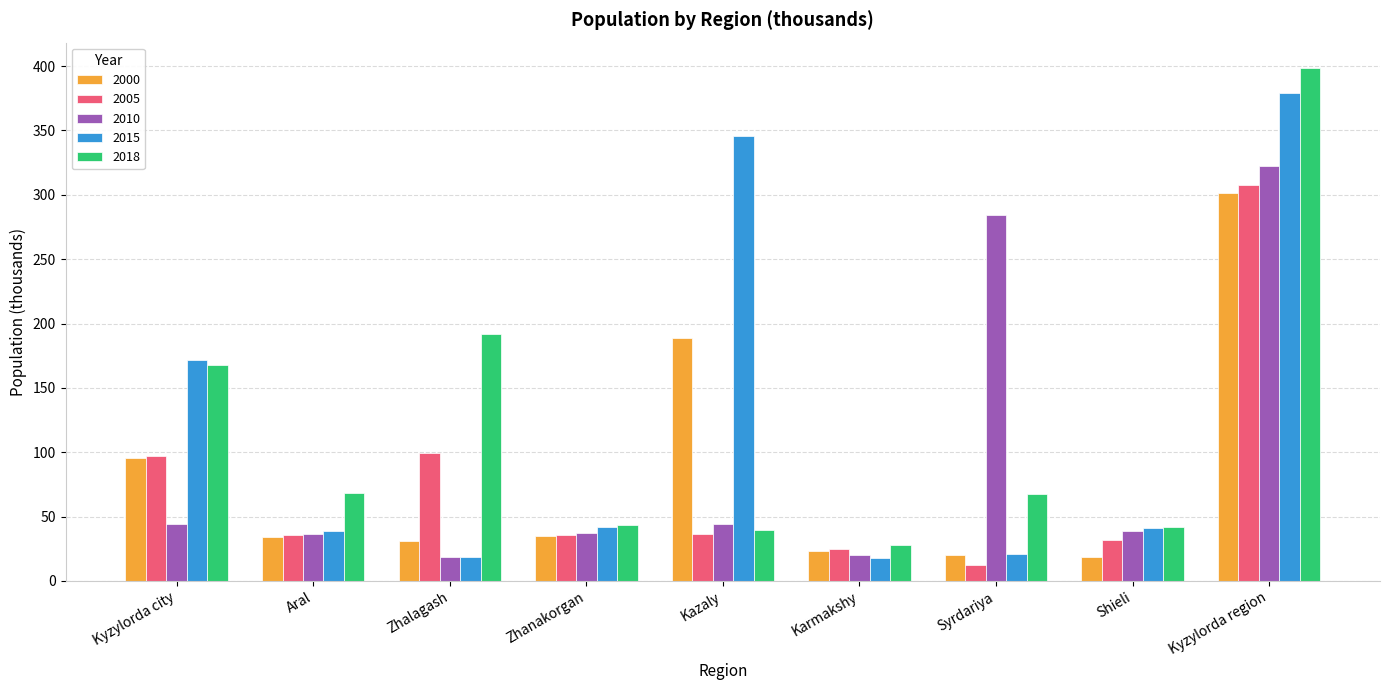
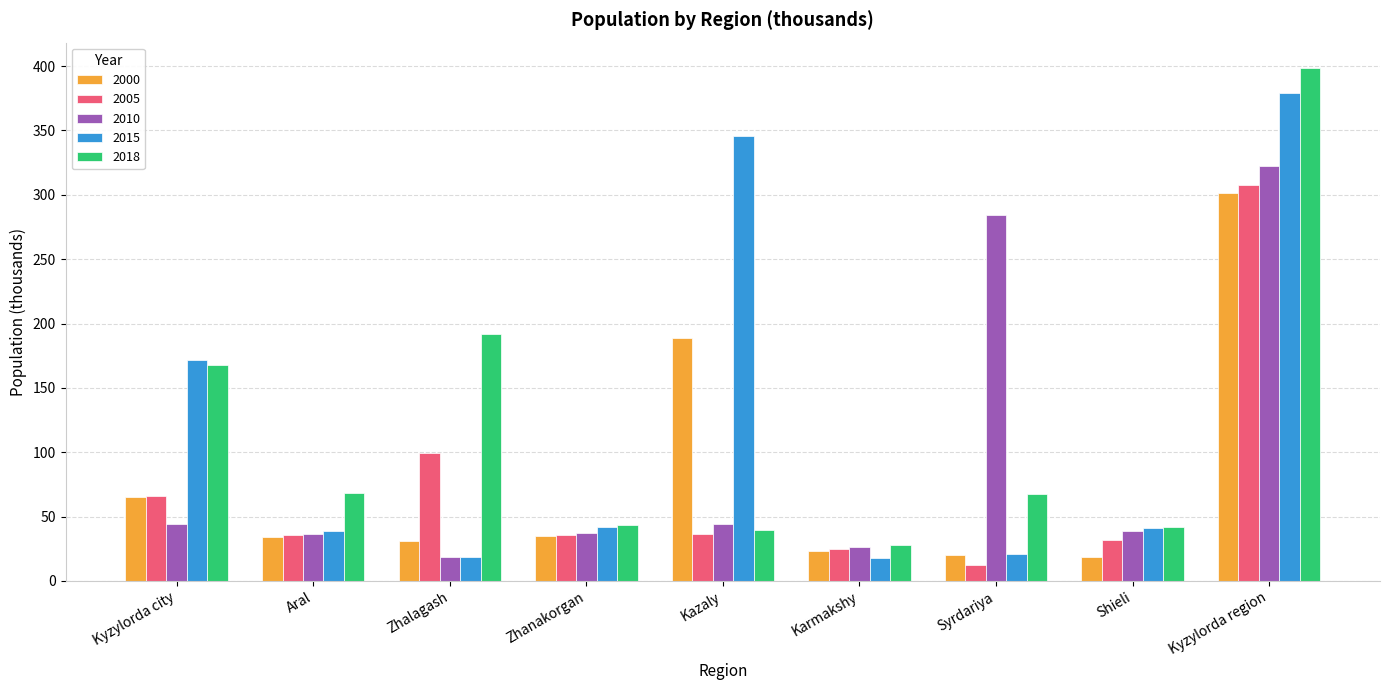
  {
    "2000": {
-     "Kyzylorda city": 95,
+     "Kyzylorda city": 65,
      "Aral": 34,
      "Zhalagash": 31,
      "Zhanakorgan": 35,
      "Kazaly": 188,
      "Karmakshy": 23,
      "Syrdariya": 20,
      "Shieli": 18,
      "Kyzylorda region": 301
    },
    "2005": {
-     "Kyzylorda city": 97,
+     "Kyzylorda city": 66,
      "Aral": 36,
      "Zhalagash": 100,
      "Zhanakorgan": 36,
      "Kazaly": 36,
      "Karmakshy": 25,
      "Syrdariya": 12,
      "Shieli": 32,
      "Kyzylorda region": 308
    },
    "2010": {
      "Kyzylorda city": 45,
      "Aral": 37,
      "Zhalagash": 18,
      "Zhanakorgan": 37,
      "Kazaly": 45,
-     "Karmakshy": 20,
+     "Karmakshy": 26,
      "Syrdariya": 284,
      "Shieli": 39,
      "Kyzylorda region": 322
    },
    "2015": {
      "Kyzylorda city": 172,
      "Aral": 39,
      "Zhalagash": 19,
      "Zhanakorgan": 42,
      "Kazaly": 346,
      "Karmakshy": 18,
      "Syrdariya": 21,
      "Shieli": 41,
      "Kyzylorda region": 379
    },
    "2018": {
      "Kyzylorda city": 168,
      "Aral": 69,
      "Zhalagash": 192,
      "Zhanakorgan": 43,
      "Kazaly": 39,
      "Karmakshy": 28,
      "Syrdariya": 68,
      "Shieli": 42,
      "Kyzylorda region": 398
    }
  }
